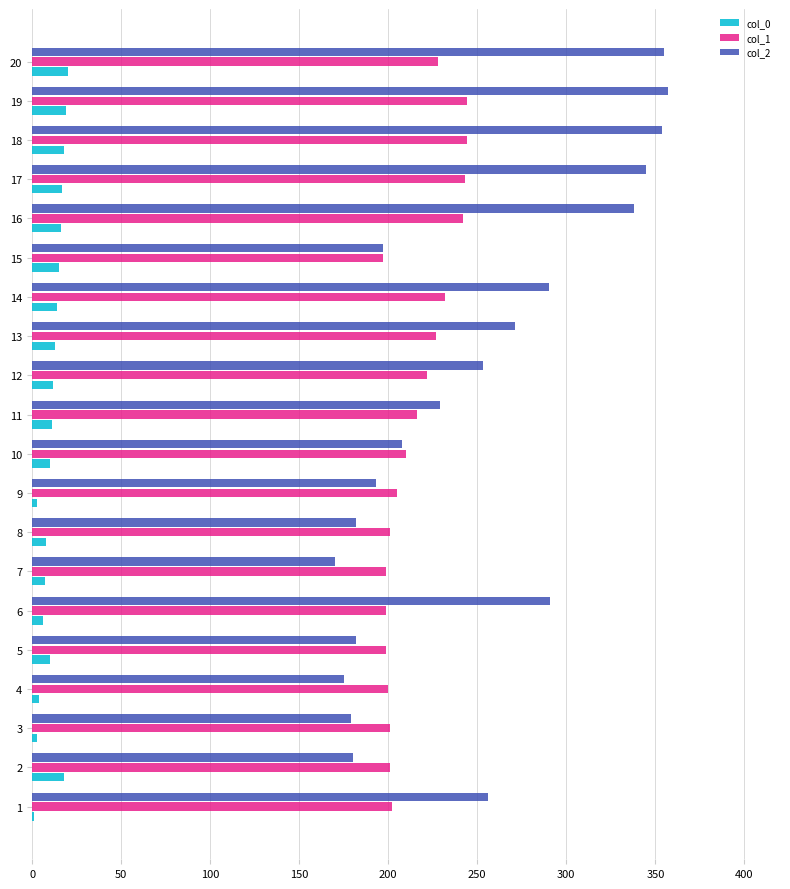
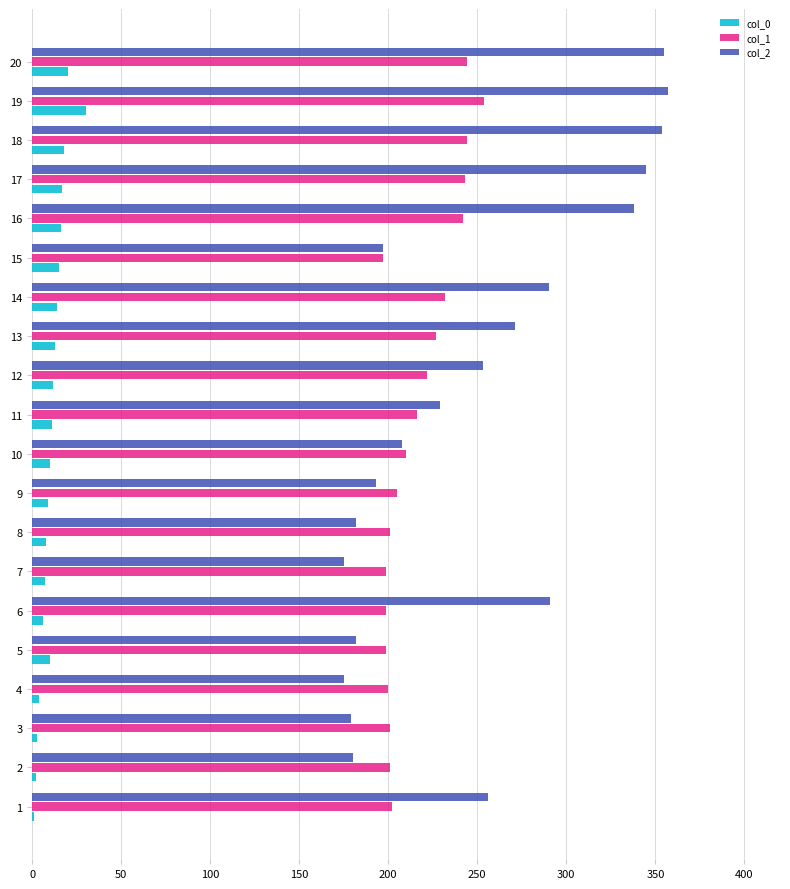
  {
    "col_0": {
      "20": 20,
-     "19": 19,
+     "19": 30,
      "18": 18,
      "17": 17,
      "16": 16,
      "15": 15,
      "14": 14,
      "13": 13,
      "12": 12,
      "11": 11,
      "10": 10,
-     "9": 3,
+     "9": 9,
      "8": 8,
      "7": 7,
      "6": 6,
      "5": 10,
      "4": 4,
      "3": 3,
-     "2": 18
+     "2": 2
    },
    "col_1": {
-     "20": 228,
-     "19": 244,
+     "20": 244,
+     "19": 254,
      "18": 244,
      "17": 243,
      "16": 242,
      "15": 197,
      "14": 232,
      "13": 227,
      "12": 222,
      "11": 216,
      "10": 210,
      "9": 205,
      "8": 201,
      "7": 199,
      "6": 199,
      "5": 199,
      "4": 200,
      "3": 201,
      "2": 201,
      "1": 202
    },
    "col_2": {
      "20": 355,
      "19": 357,
      "18": 354,
      "17": 345,
      "16": 338,
      "15": 197,
      "14": 290,
      "13": 271,
      "12": 253,
      "11": 229,
      "10": 208,
      "9": 193,
      "8": 182,
-     "7": 170,
+     "7": 175,
      "6": 291,
      "5": 182,
      "4": 175,
      "3": 179,
      "2": 180,
      "1": 256
    }
  }
